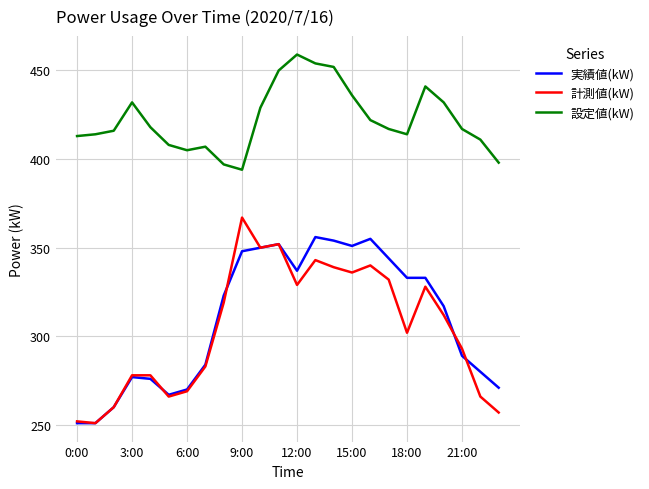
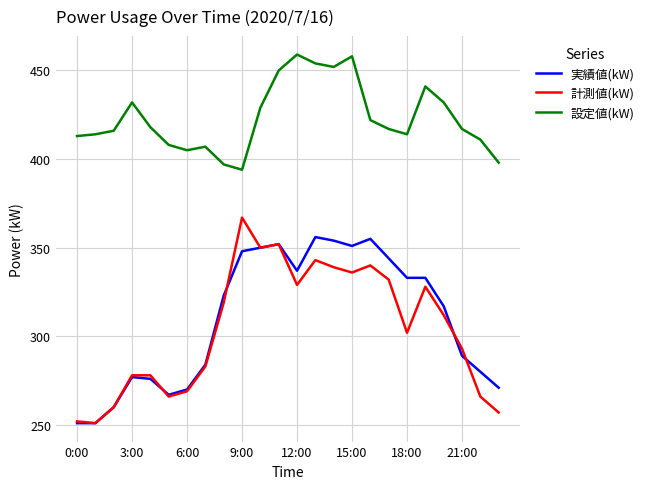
  {
    "実績値(kW)": {
      "9:00": 348,
      "12:00": 337,
      "15:00": 351,
      "18:00": 333,
      "21:00": 289
    },
    "計測値(kW)": {
      "9:00": 367,
      "12:00": 329,
      "15:00": 336,
      "18:00": 302,
      "21:00": 293
    },
    "設定値(kW)": {
      "0:00": 413,
      "3:00": 432,
      "6:00": 405,
      "9:00": 394,
      "12:00": 459,
-     "15:00": 436,
+     "15:00": 458,
      "18:00": 414,
      "21:00": 417
    }
  }
